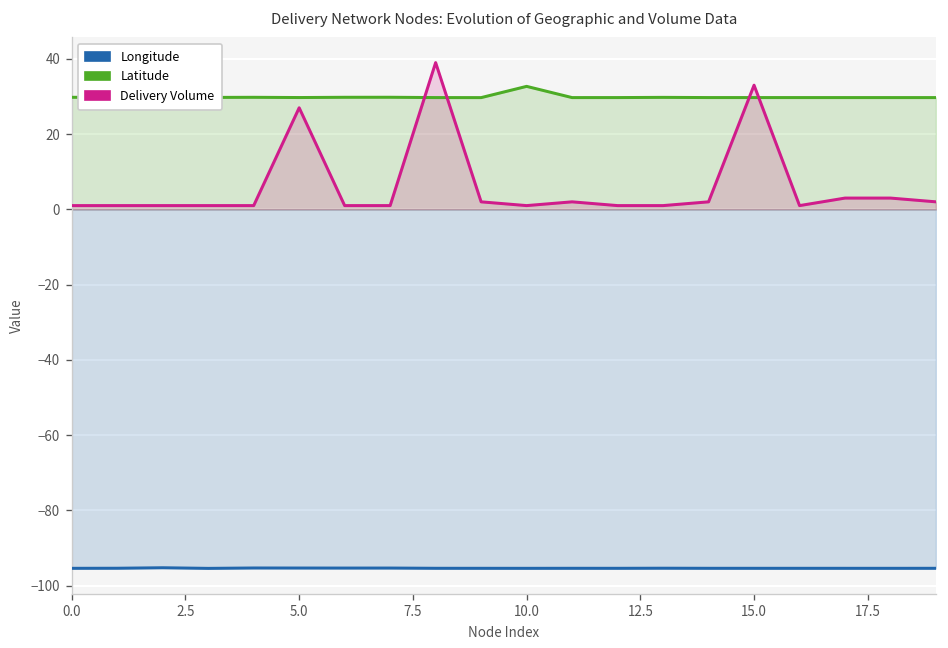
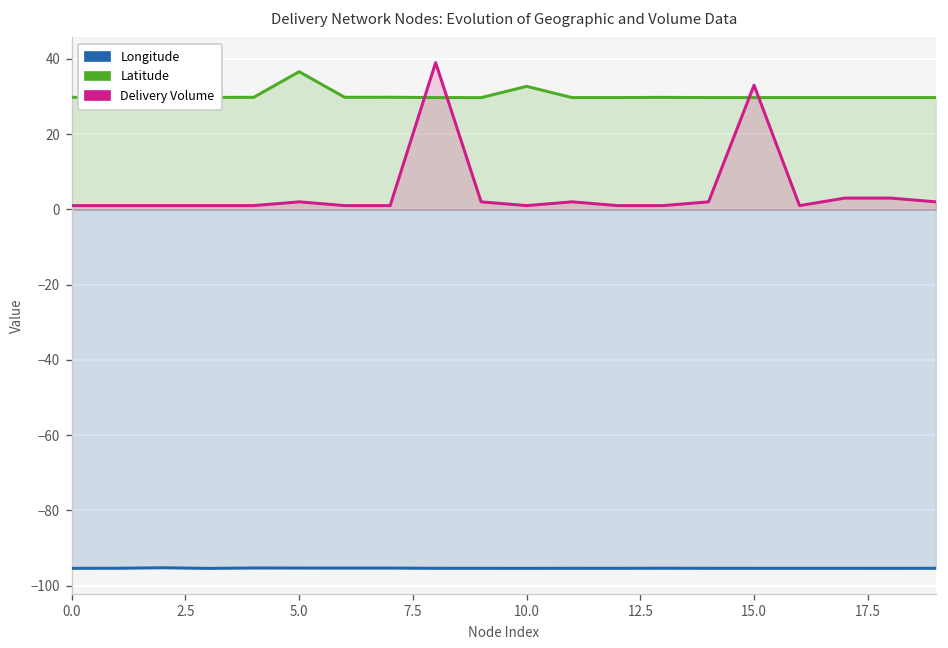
  {
    "Latitude": {
      "0.0": 30,
-     "5.0": 30,
+     "5.0": 37,
      "10.0": 33,
      "15.0": 30
    },
    "Delivery Volume": {
      "0.0": 1,
-     "5.0": 27,
+     "5.0": 2,
      "10.0": 1,
      "15.0": 33
    }
  }
